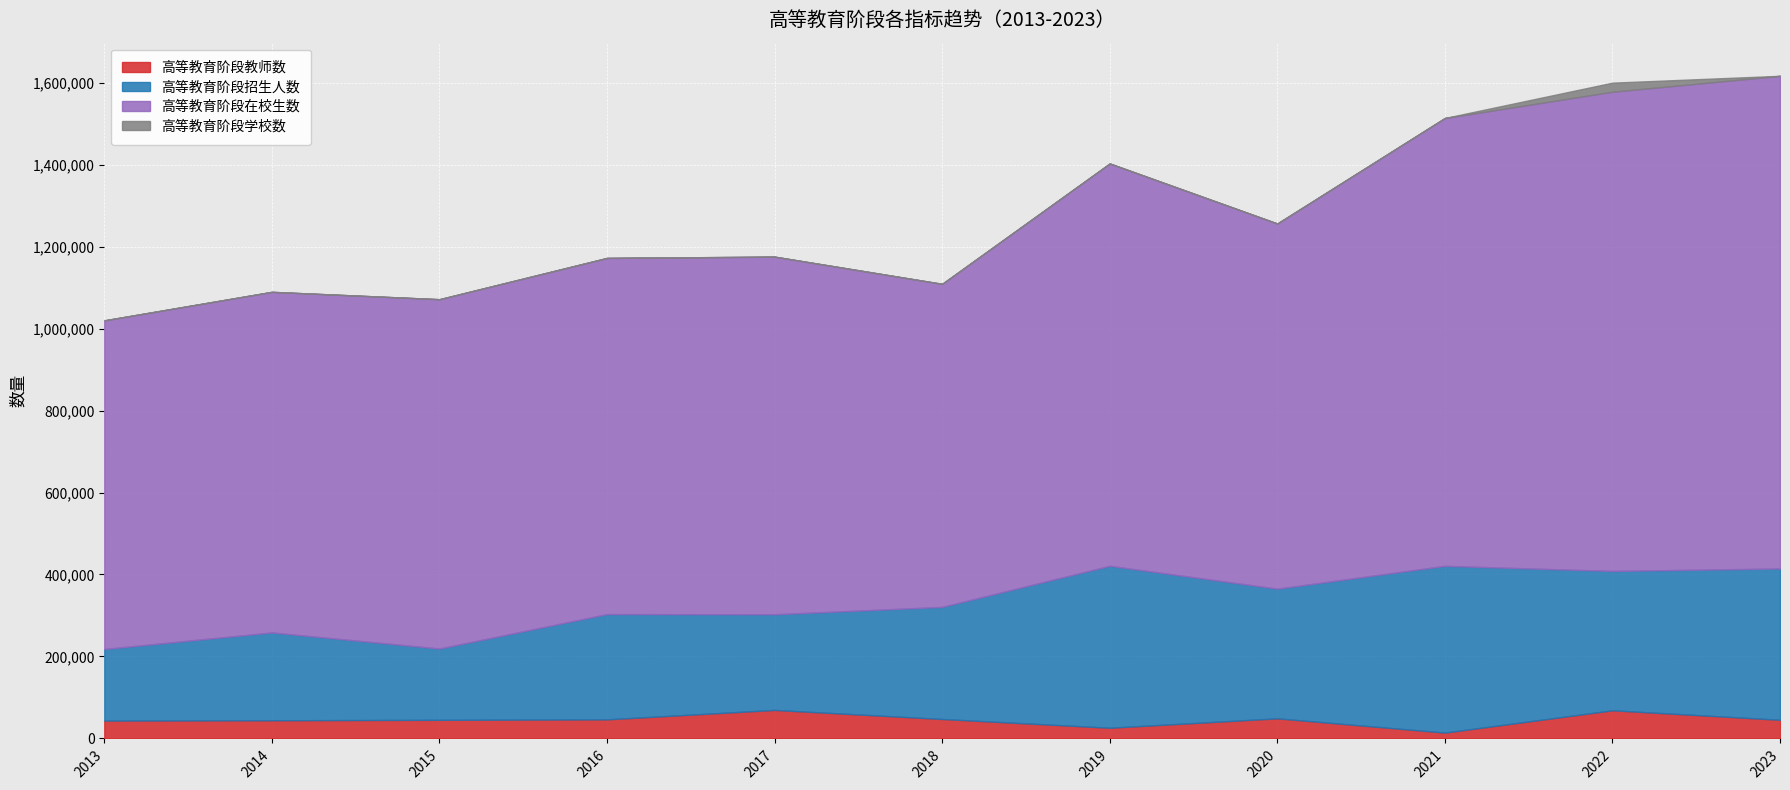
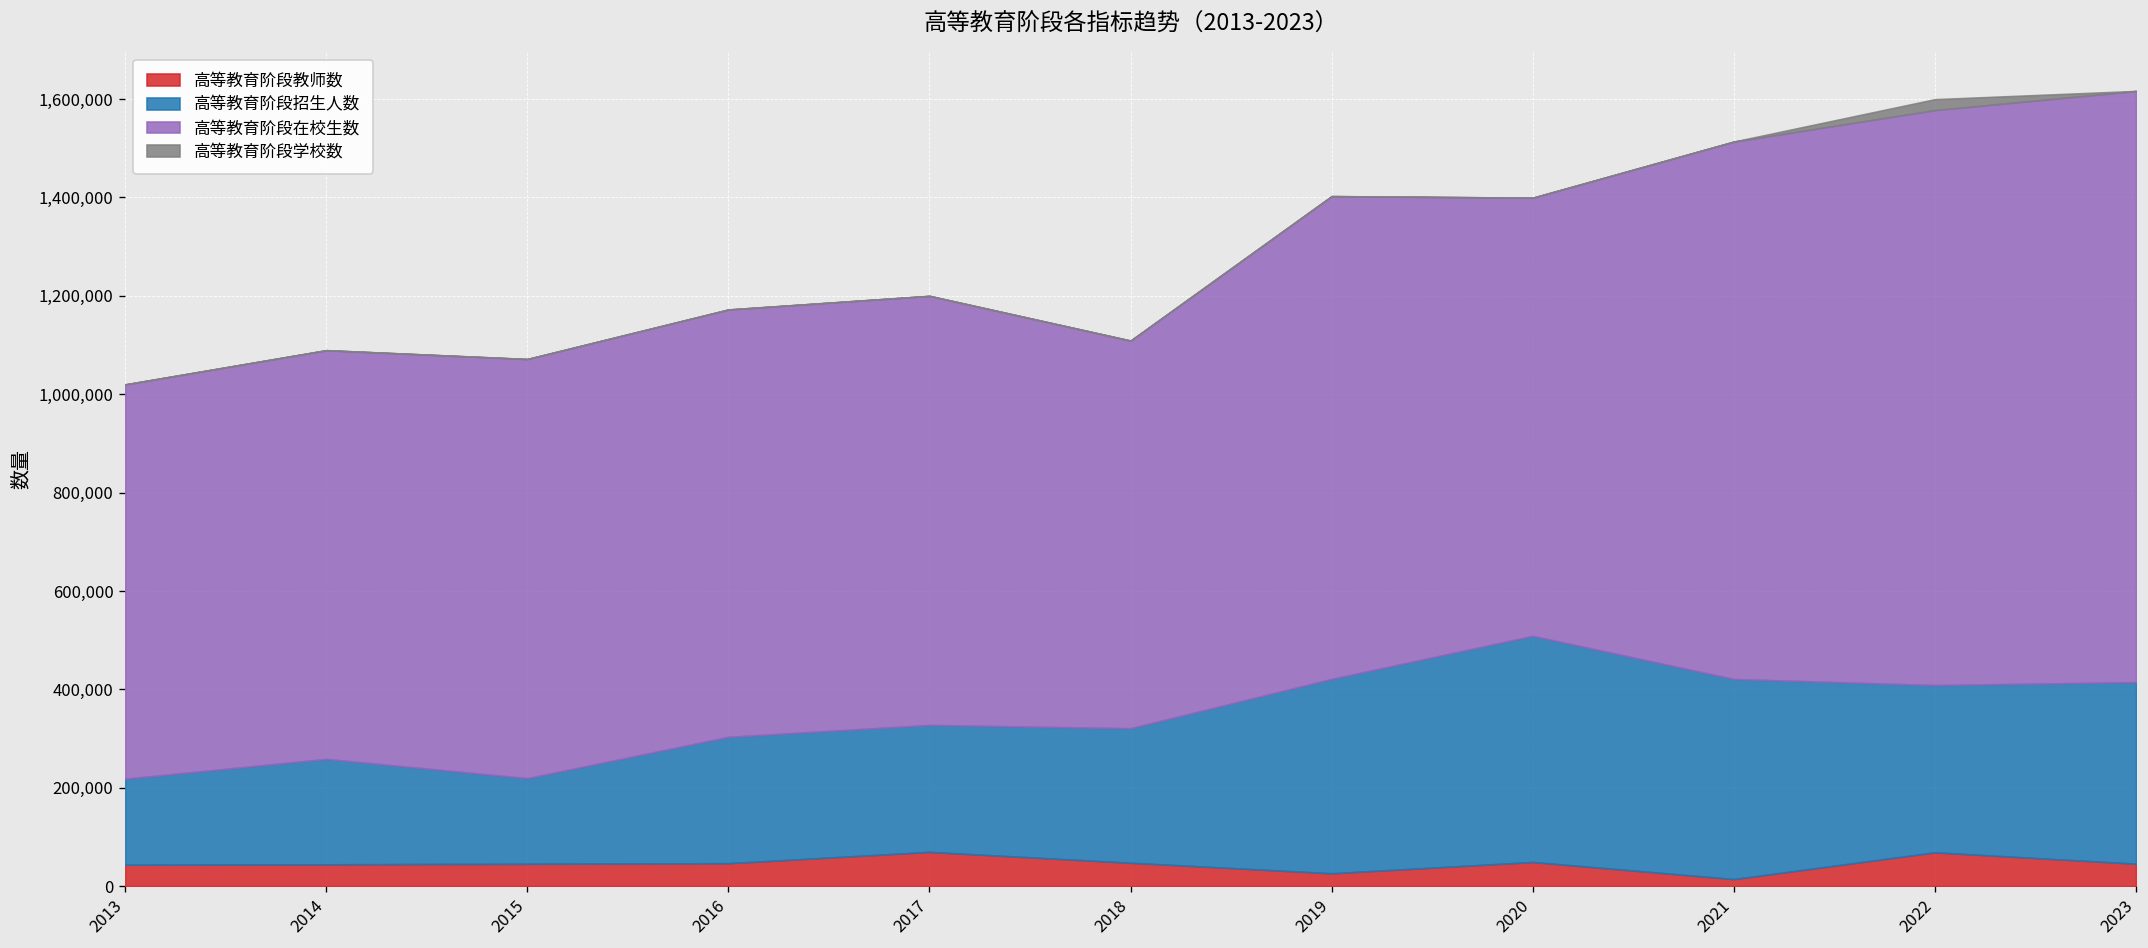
  {
    "高等教育阶段教师数": {
      "2013": "40,000",
      "2014": "40,000",
      "2015": "50,000",
      "2016": "50,000",
      "2017": "70,000",
      "2018": "50,000",
      "2019": "30,000",
      "2020": "50,000",
      "2021": "10,000",
      "2022": "70,000",
      "2023": "50,000"
    },
    "高等教育阶段招生人数": {
      "2013": "170,000",
      "2014": "210,000",
      "2015": "170,000",
      "2016": "260,000",
-     "2017": "230,000",
+     "2017": "260,000",
      "2018": "270,000",
      "2019": "400,000",
-     "2020": "320,000",
+     "2020": "460,000",
      "2021": "410,000",
      "2022": "340,000",
      "2023": "370,000"
    },
    "高等教育阶段在校生数": {
      "2022": "1,170,000"
    },
    "高等教育阶段学校数": {
      "2022": "20,000"
    }
  }
